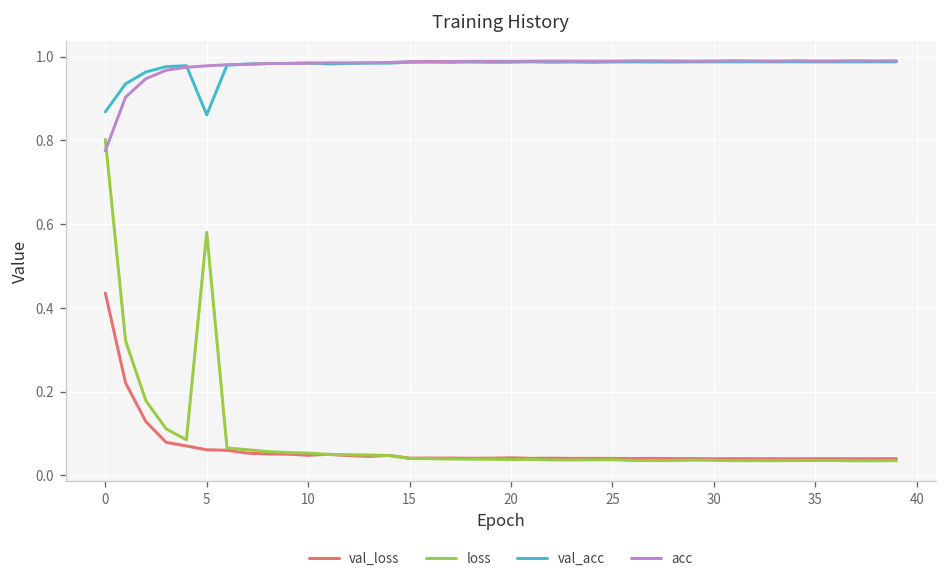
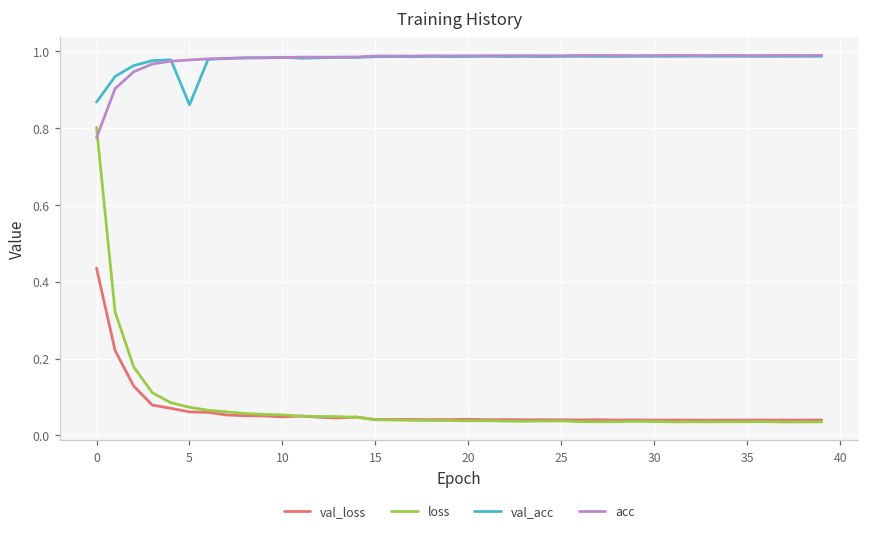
  {
    "val_loss": {
      "0": 0.44,
      "5": 0.06
    },
    "loss": {
      "0": 0.80,
-     "5": 0.58
+     "5": 0.07
    },
    "val_acc": {
      "0": 0.87,
      "5": 0.86
    },
    "acc": {
      "0": 0.78,
      "5": 0.98
    }
  }
